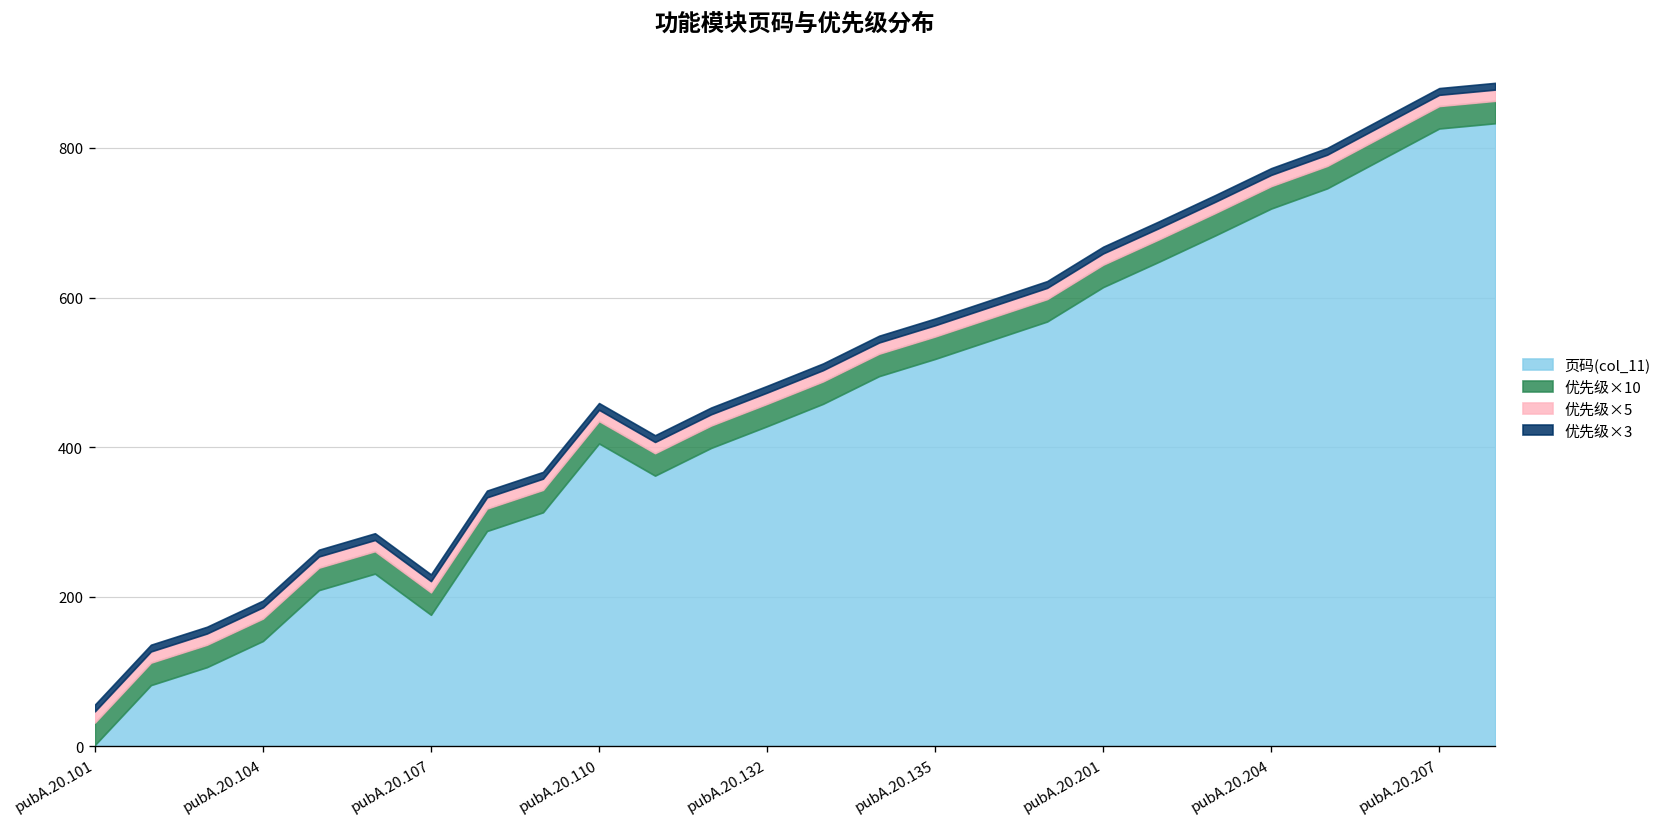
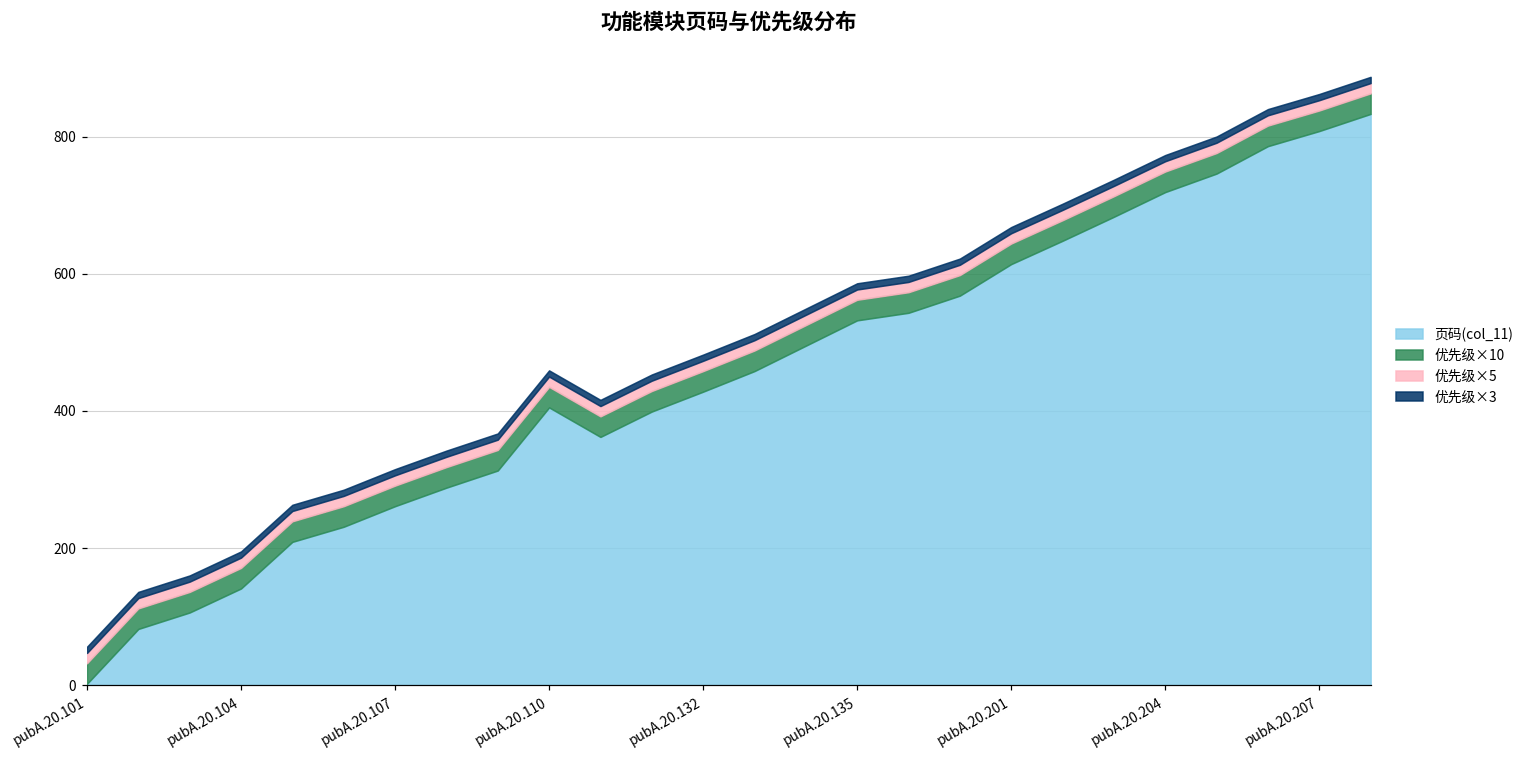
  {
    "页码(col_11)": {
      "pubA.20.104": 140,
-     "pubA.20.107": 180,
+     "pubA.20.107": 260,
      "pubA.20.110": 410,
      "pubA.20.132": 430,
-     "pubA.20.135": 520,
+     "pubA.20.135": 530,
      "pubA.20.201": 610,
      "pubA.20.204": 720,
-     "pubA.20.207": 830
+     "pubA.20.207": 810
    },
    "优先级×10": {
      "pubA.20.101": 30,
      "pubA.20.104": 30,
      "pubA.20.107": 30,
      "pubA.20.110": 30,
      "pubA.20.132": 30,
      "pubA.20.135": 30,
      "pubA.20.201": 30,
      "pubA.20.204": 30,
      "pubA.20.207": 30
    },
    "优先级×5": {
      "pubA.20.101": 20,
      "pubA.20.104": 20,
      "pubA.20.107": 20,
      "pubA.20.110": 20,
      "pubA.20.132": 20,
      "pubA.20.135": 20,
      "pubA.20.201": 20,
      "pubA.20.204": 20,
      "pubA.20.207": 20
    },
    "优先级×3": {
      "pubA.20.101": 10,
      "pubA.20.104": 10,
      "pubA.20.107": 10,
      "pubA.20.110": 10,
      "pubA.20.132": 10,
      "pubA.20.135": 10,
      "pubA.20.201": 10,
      "pubA.20.204": 10,
      "pubA.20.207": 10
    }
  }
